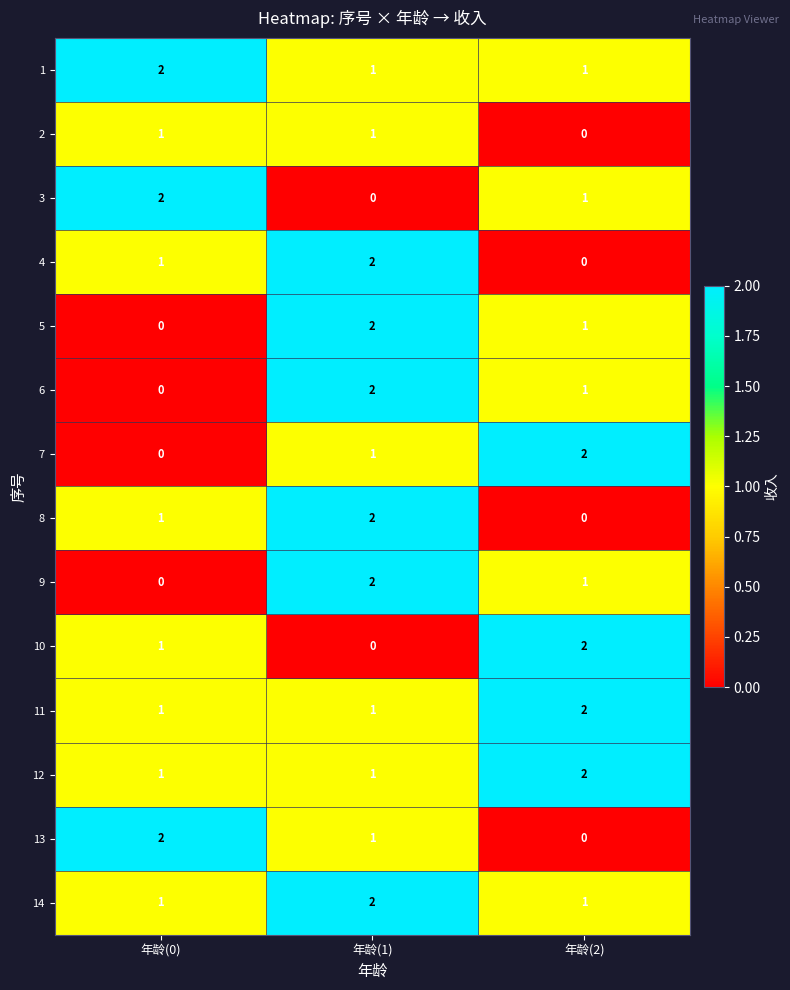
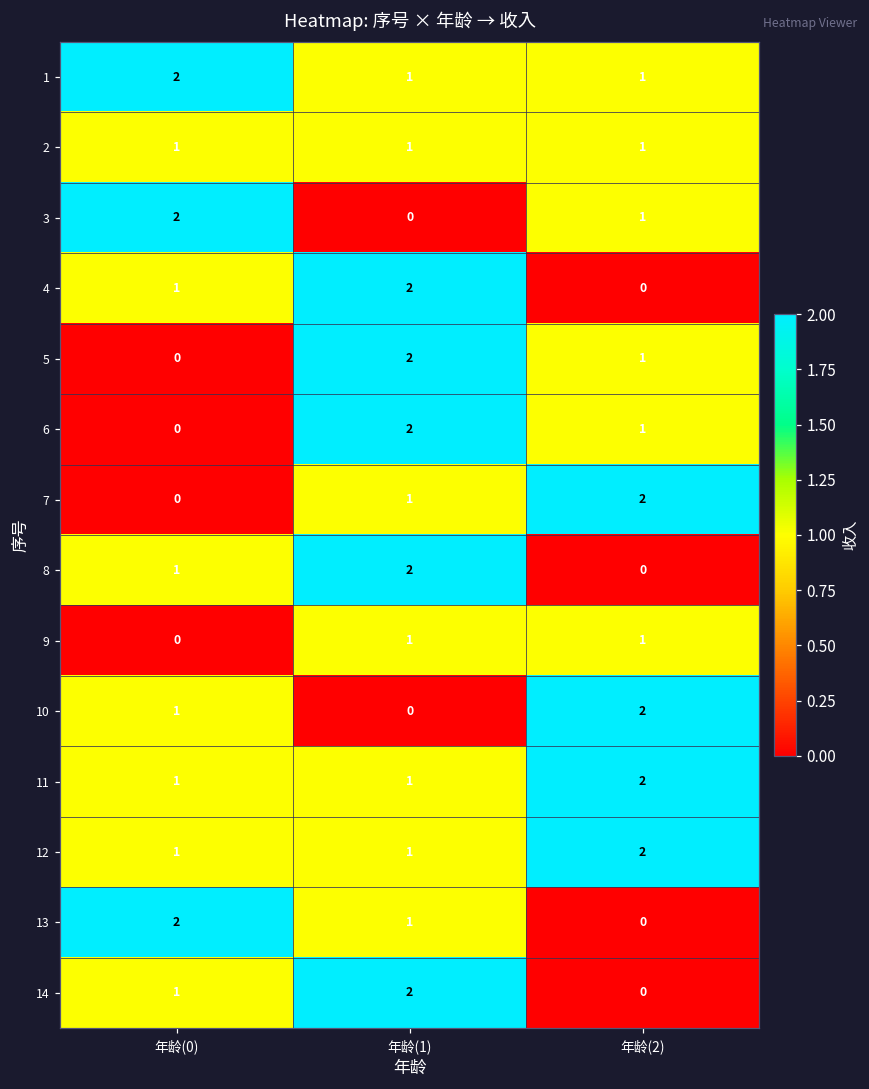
  {
    "1": {
      "年龄(0)": 2,
      "年龄(1)": 1,
      "年龄(2)": 1
    },
    "2": {
      "年龄(0)": 1,
      "年龄(1)": 1,
-     "年龄(2)": 0
+     "年龄(2)": 1
    },
    "3": {
      "年龄(0)": 2,
      "年龄(1)": 0,
      "年龄(2)": 1
    },
    "4": {
      "年龄(0)": 1,
      "年龄(1)": 2,
      "年龄(2)": 0
    },
    "5": {
      "年龄(0)": 0,
      "年龄(1)": 2,
      "年龄(2)": 1
    },
    "6": {
      "年龄(0)": 0,
      "年龄(1)": 2,
      "年龄(2)": 1
    },
    "7": {
      "年龄(0)": 0,
      "年龄(1)": 1,
      "年龄(2)": 2
    },
    "8": {
      "年龄(0)": 1,
      "年龄(1)": 2,
      "年龄(2)": 0
    },
    "9": {
      "年龄(0)": 0,
-     "年龄(1)": 2,
+     "年龄(1)": 1,
      "年龄(2)": 1
    },
    "10": {
      "年龄(0)": 1,
      "年龄(1)": 0,
      "年龄(2)": 2
    },
    "11": {
      "年龄(0)": 1,
      "年龄(1)": 1,
      "年龄(2)": 2
    },
    "12": {
      "年龄(0)": 1,
      "年龄(1)": 1,
      "年龄(2)": 2
    },
    "13": {
      "年龄(0)": 2,
      "年龄(1)": 1,
      "年龄(2)": 0
    },
    "14": {
      "年龄(0)": 1,
      "年龄(1)": 2,
-     "年龄(2)": 1
+     "年龄(2)": 0
    }
  }
